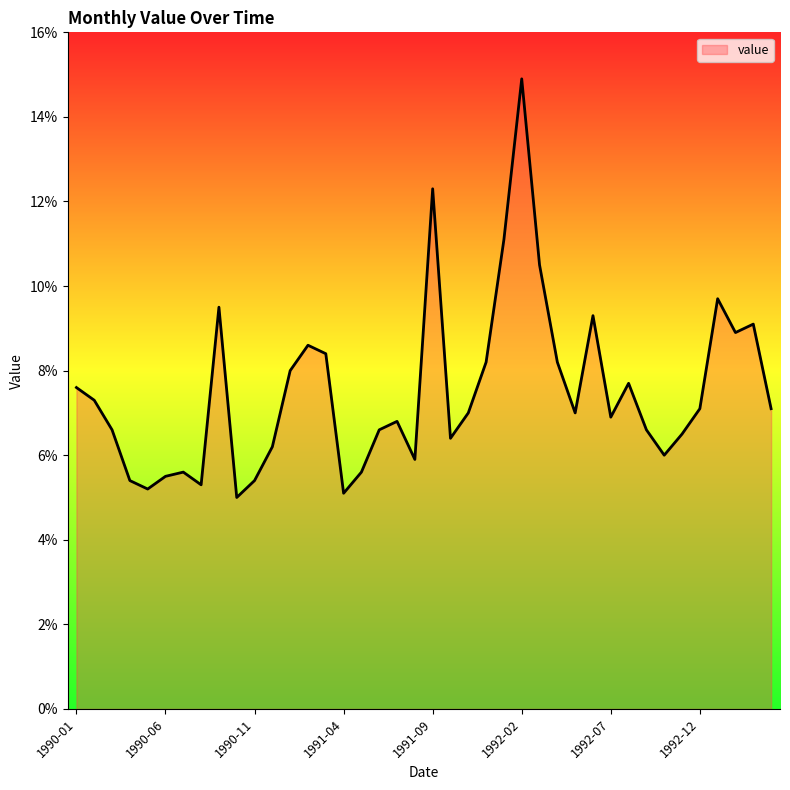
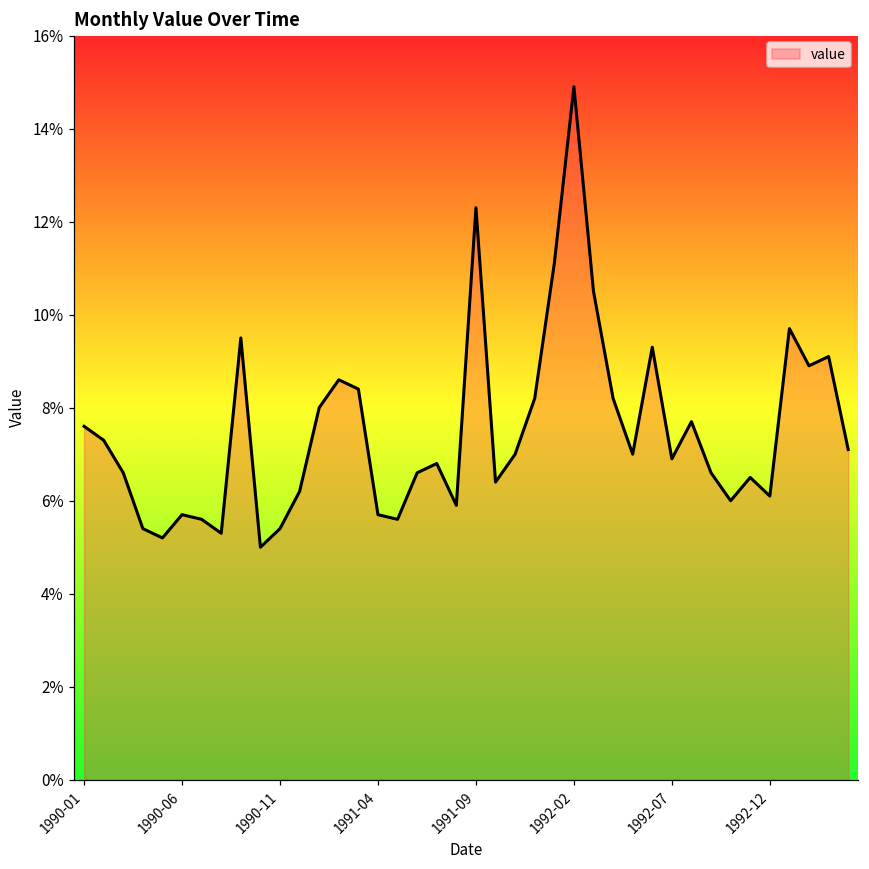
  {
    "1990-01": "7.6%",
-   "1990-06": "5.5%",
+   "1990-06": "5.7%",
    "1990-11": "5.4%",
-   "1991-04": "5.1%",
+   "1991-04": "5.7%",
    "1991-09": "12.3%",
    "1992-02": "14.9%",
    "1992-07": "6.9%",
-   "1992-12": "7.1%"
+   "1992-12": "6.1%"
  }
